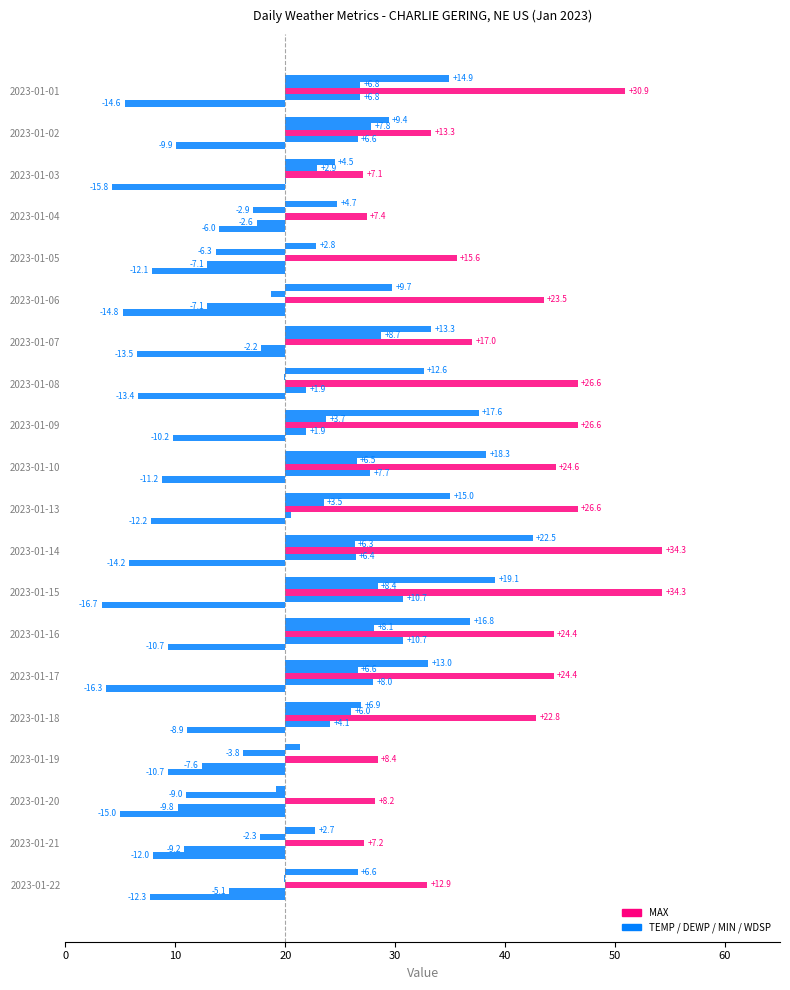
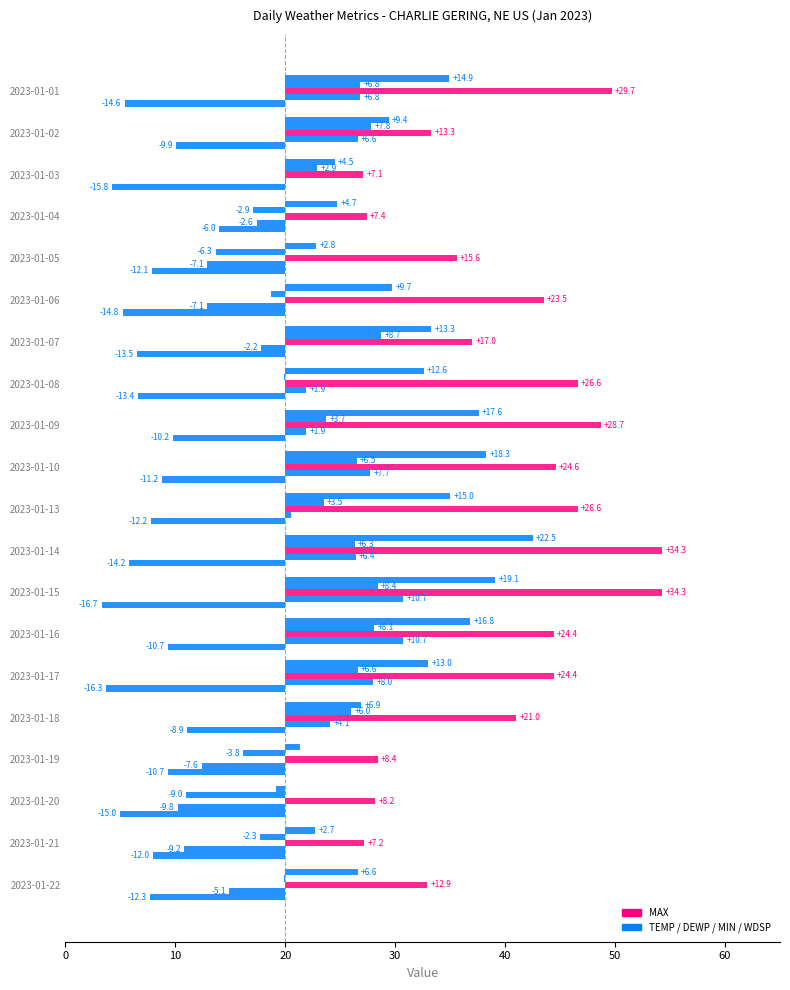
  {
    "MAX": {
-     "2023-01-01": "+30.9",
+     "2023-01-01": "+29.7",
      "2023-01-02": "+13.3",
      "2023-01-03": "+7.1",
      "2023-01-04": "+7.4",
      "2023-01-05": "+15.6",
      "2023-01-06": "+23.5",
      "2023-01-07": "+17.0",
      "2023-01-08": "+26.6",
-     "2023-01-09": "+26.6",
+     "2023-01-09": "+28.7",
      "2023-01-10": "+24.6",
      "2023-01-13": "+26.6",
      "2023-01-14": "+34.3",
      "2023-01-15": "+34.3",
      "2023-01-16": "+24.4",
      "2023-01-17": "+24.4",
-     "2023-01-18": "+22.8",
+     "2023-01-18": "+21.0",
      "2023-01-19": "+8.4",
      "2023-01-20": "+8.2",
      "2023-01-21": "+7.2",
      "2023-01-22": "+12.9"
    }
  }
